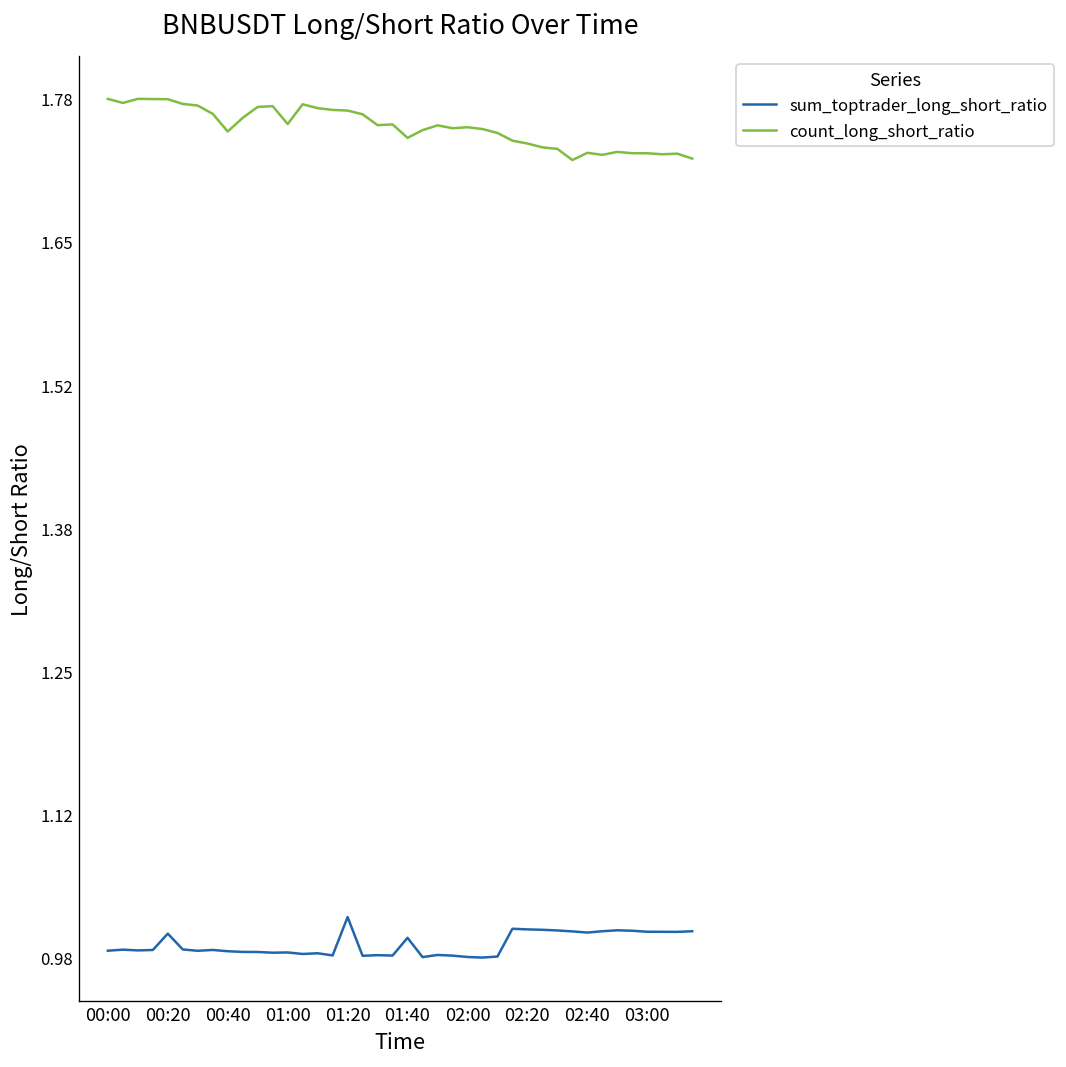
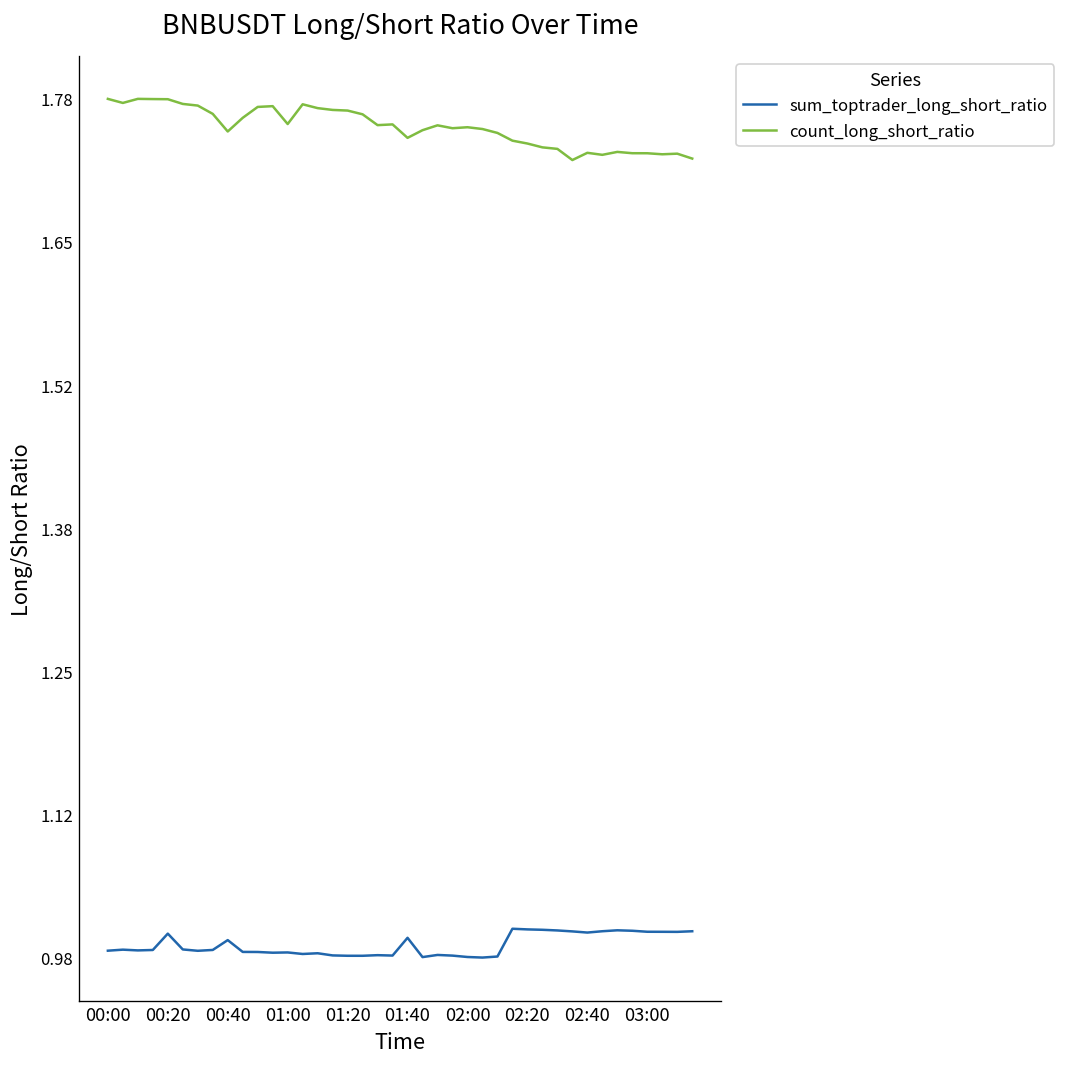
  {
    "sum_toptrader_long_short_ratio": {
      "00:00": 0.99,
      "00:20": 1.01,
-     "00:40": 0.99,
+     "00:40": 1.00,
      "01:00": 0.99,
-     "01:20": 1.02,
+     "01:20": 0.99,
      "01:40": 1.00,
      "02:00": 0.98,
      "02:20": 1.01,
      "02:40": 1.01,
      "03:00": 1.01
    },
    "count_long_short_ratio": {
      "00:00": 1.78,
      "00:20": 1.78,
      "00:40": 1.75,
      "01:00": 1.76,
      "01:20": 1.77,
      "01:40": 1.75,
      "02:00": 1.76,
      "02:20": 1.74,
      "02:40": 1.73,
      "03:00": 1.73
    }
  }
